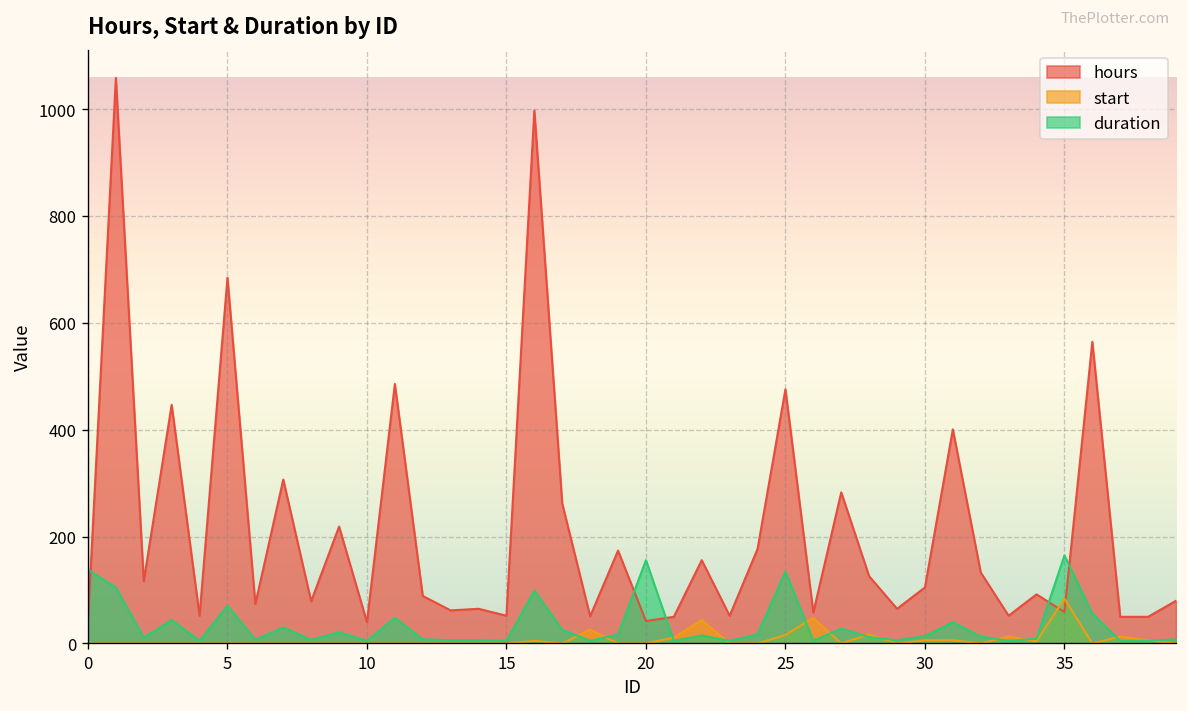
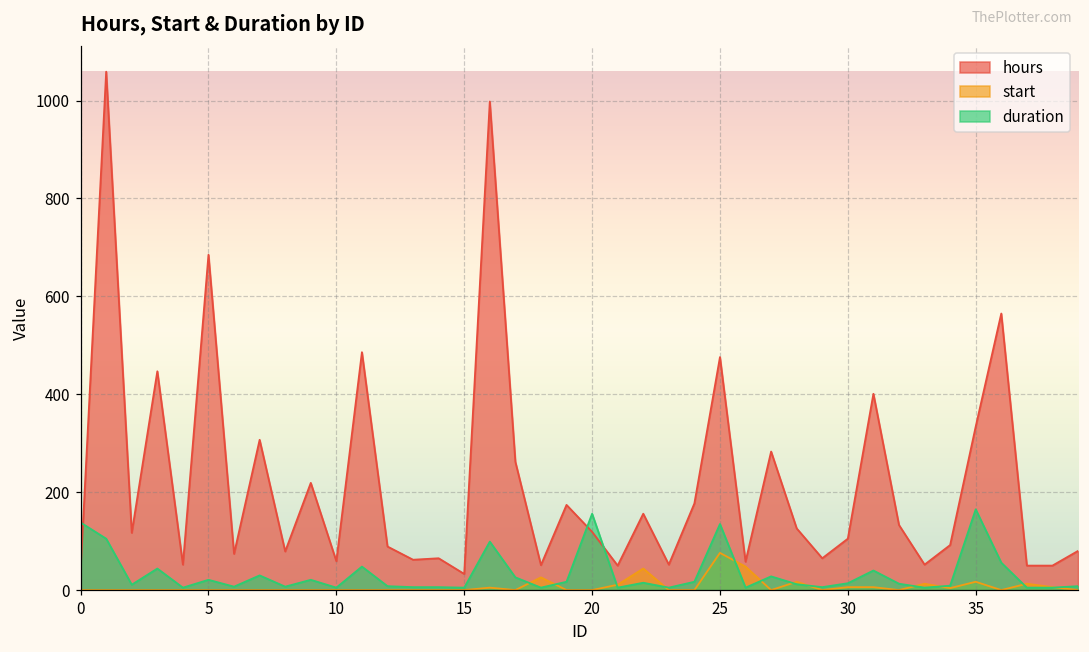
  {
    "hours": {
      "0": 40,
      "5": 690,
-     "10": 40,
-     "15": 50,
-     "20": 40,
+     "10": 60,
+     "15": 30,
+     "20": 120,
      "25": 480,
      "30": 110,
-     "35": 60
+     "35": 330
    },
    "start": {
      "0": 0,
      "5": 0,
      "20": 0,
-     "25": 20,
+     "25": 80,
      "30": 10,
-     "35": 80
+     "35": 20
    },
    "duration": {
      "0": 140,
-     "5": 70,
+     "5": 20,
      "20": 160,
      "25": 140,
      "30": 10,
      "35": 170
    }
  }
